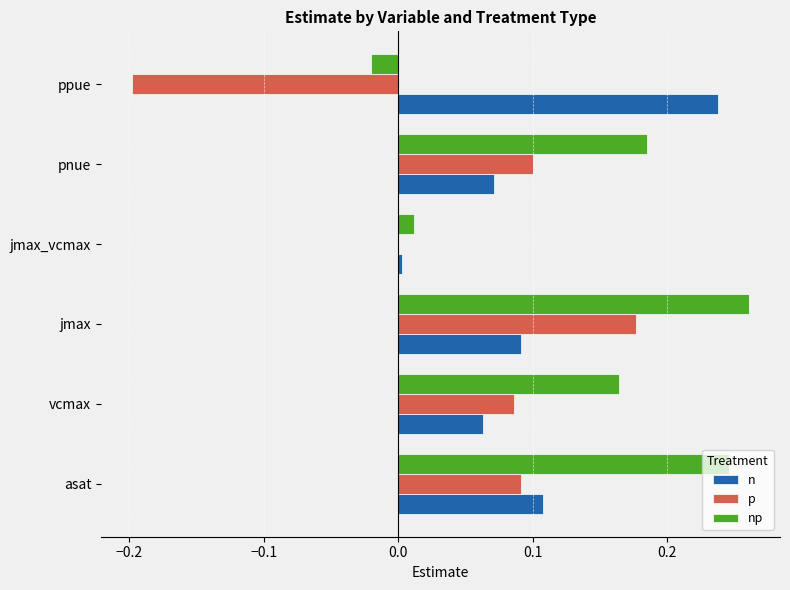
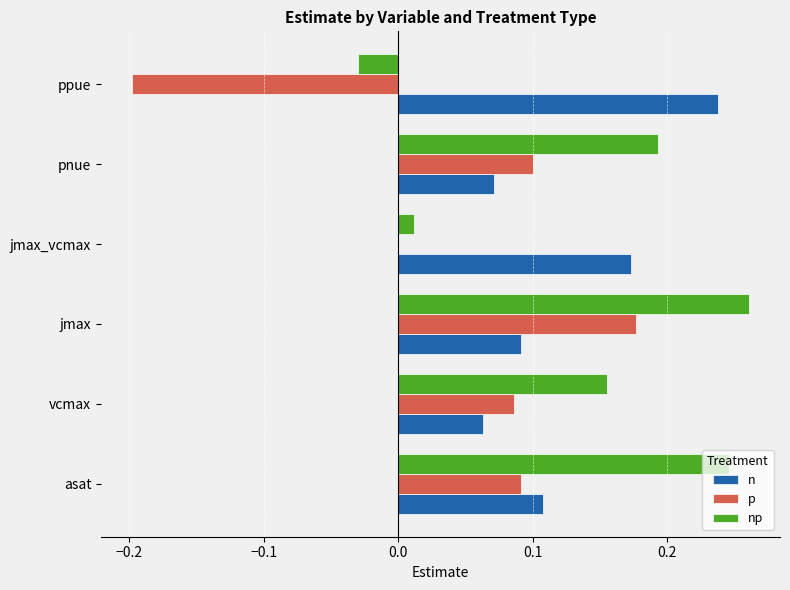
  {
    "n": {
      "ppue": 0.238,
      "pnue": 0.071,
-     "jmax_vcmax": 0.003,
+     "jmax_vcmax": 0.173,
      "jmax": 0.091,
      "vcmax": 0.063,
      "asat": 0.108
    },
    "p": {
      "ppue": -0.198,
      "pnue": 0.100,
      "jmax_vcmax": 0.000,
      "jmax": 0.177,
      "vcmax": 0.086,
      "asat": 0.091
    },
    "np": {
-     "ppue": -0.02,
-     "pnue": 0.185,
+     "ppue": -0.03,
+     "pnue": 0.193,
      "jmax_vcmax": 0.012,
      "jmax": 0.261,
-     "vcmax": 0.164
+     "vcmax": 0.155
    }
  }
